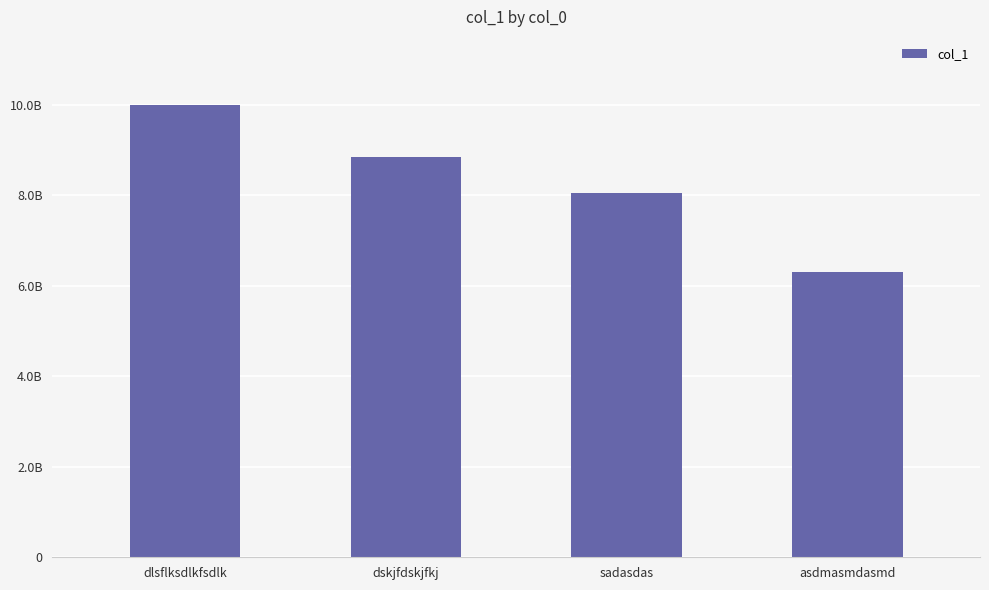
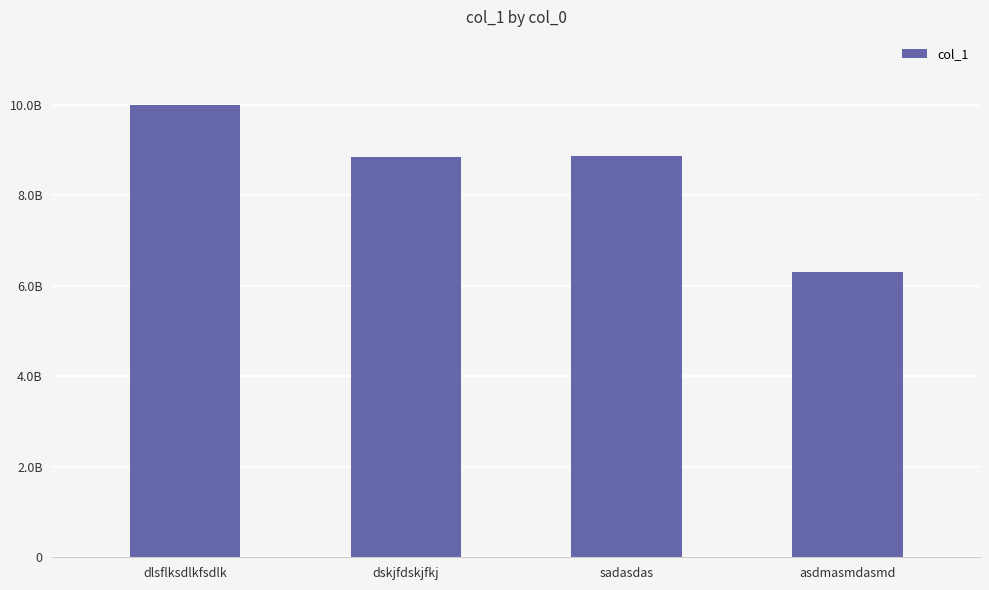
  {
    "dlsflksdlkfsdlk": 10000000000,
    "dskjfdskjfkj": 8800000000,
-   "sadasdas": 8100000000,
+   "sadasdas": 8900000000,
    "asdmasmdasmd": 6300000000
  }
